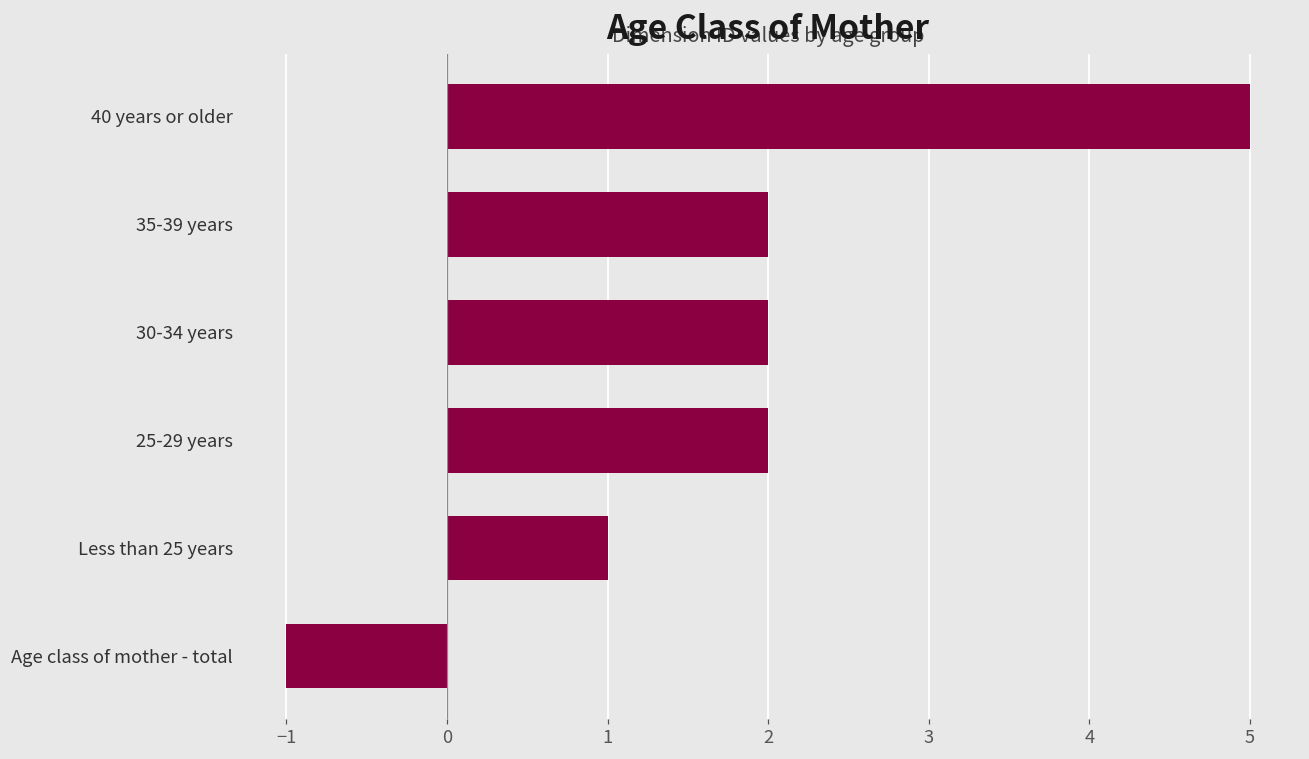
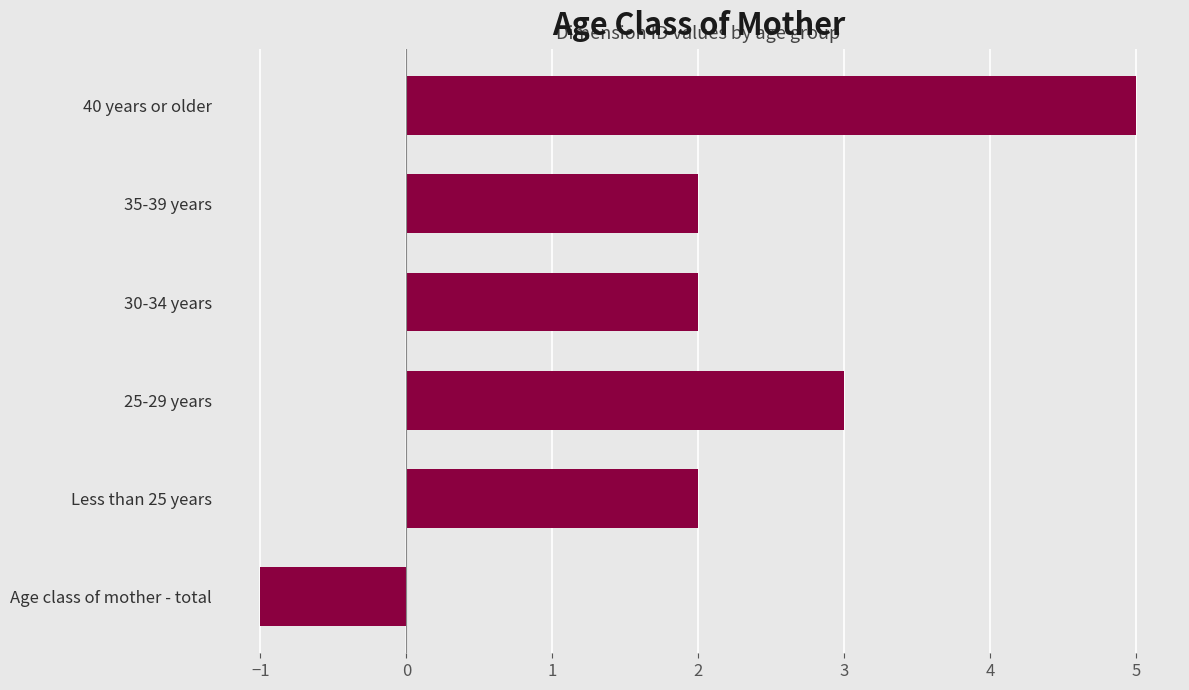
  {
    "40 years or older": 5,
    "35-39 years": 2,
    "30-34 years": 2,
-   "25-29 years": 2,
-   "Less than 25 years": 1,
+   "25-29 years": 3,
+   "Less than 25 years": 2,
    "Age class of mother - total": -1
  }
